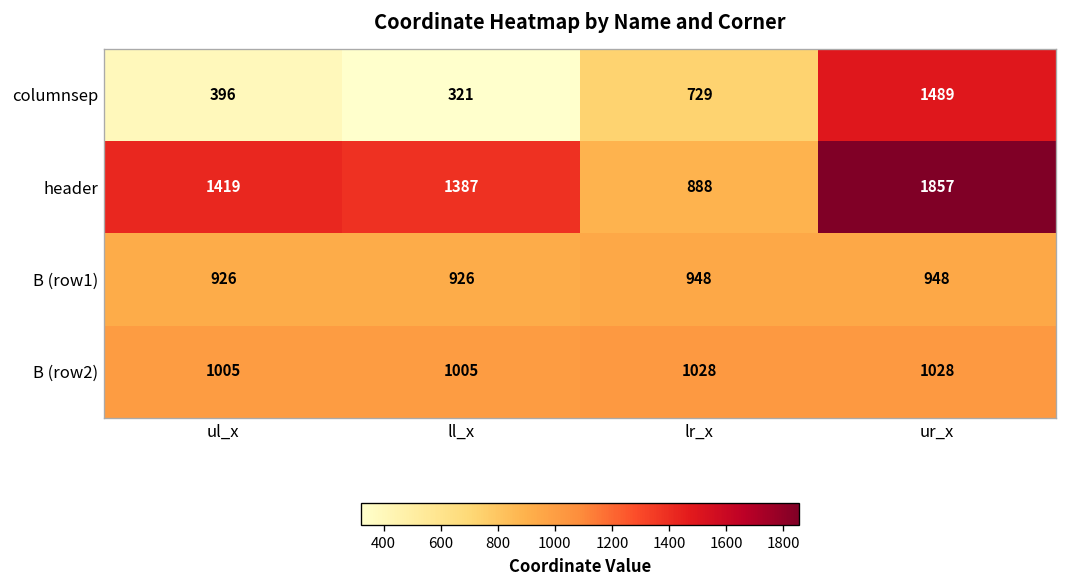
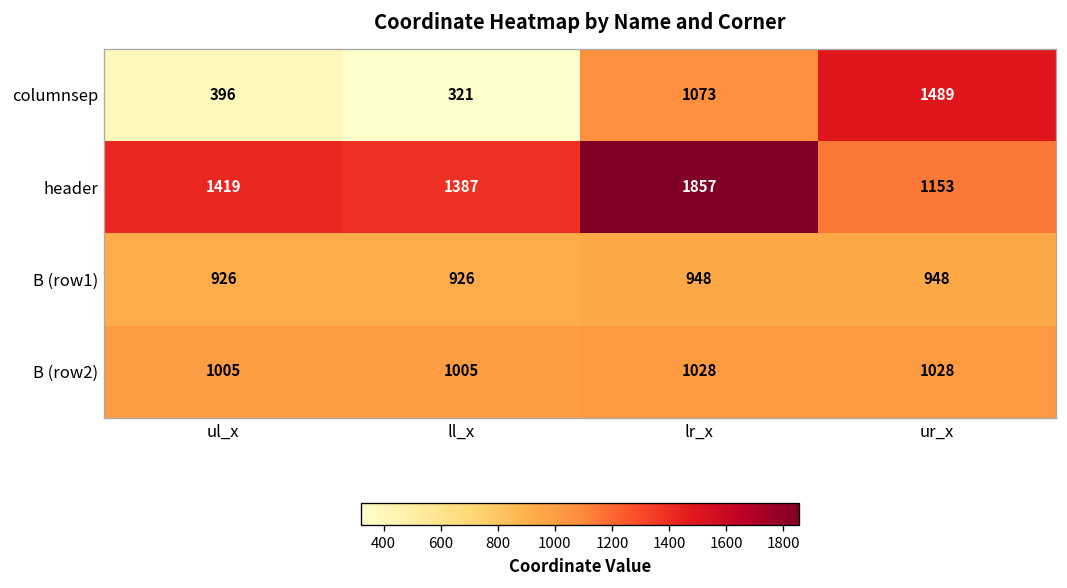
  {
    "columnsep": {
      "ul_x": 396,
      "ll_x": 321,
-     "lr_x": 729,
+     "lr_x": 1073,
      "ur_x": 1489
    },
    "header": {
      "ul_x": 1419,
      "ll_x": 1387,
-     "lr_x": 888,
-     "ur_x": 1857
+     "lr_x": 1857,
+     "ur_x": 1153
    },
    "B (row1)": {
      "ul_x": 926,
      "ll_x": 926,
      "lr_x": 948,
      "ur_x": 948
    },
    "B (row2)": {
      "ul_x": 1005,
      "ll_x": 1005,
      "lr_x": 1028,
      "ur_x": 1028
    }
  }
